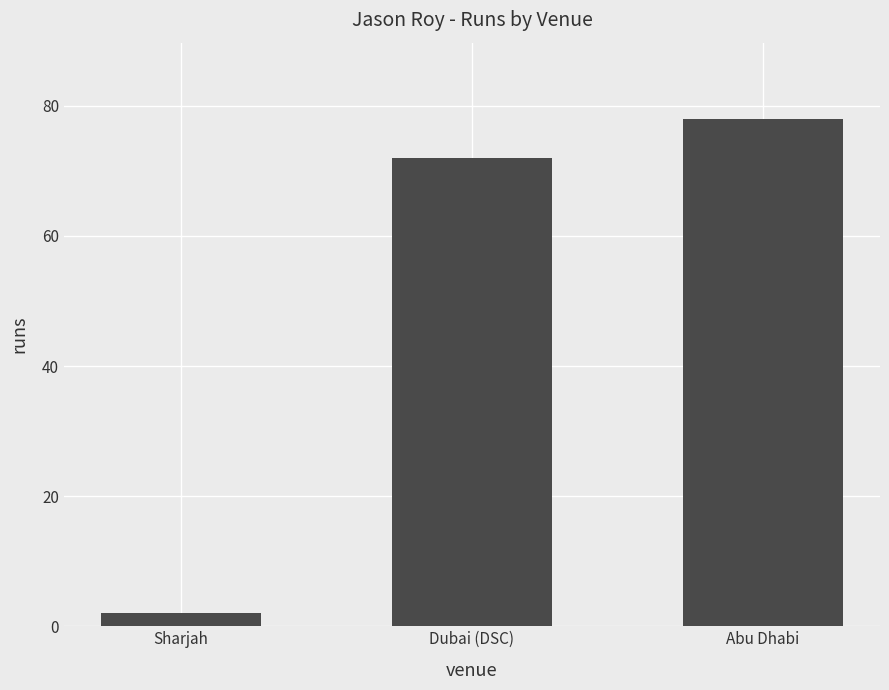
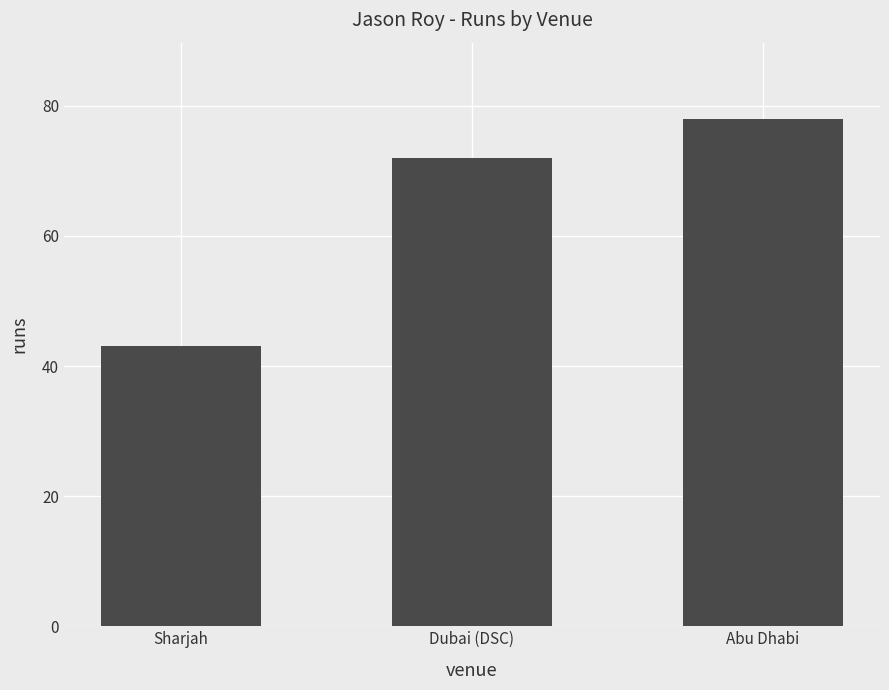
  {
-   "Sharjah": 2,
+   "Sharjah": 43,
    "Dubai (DSC)": 72,
    "Abu Dhabi": 78
  }
